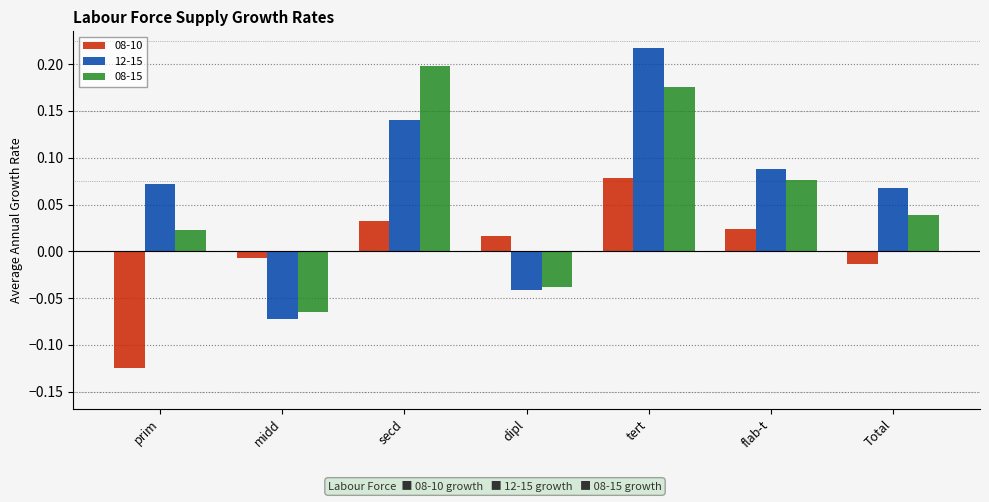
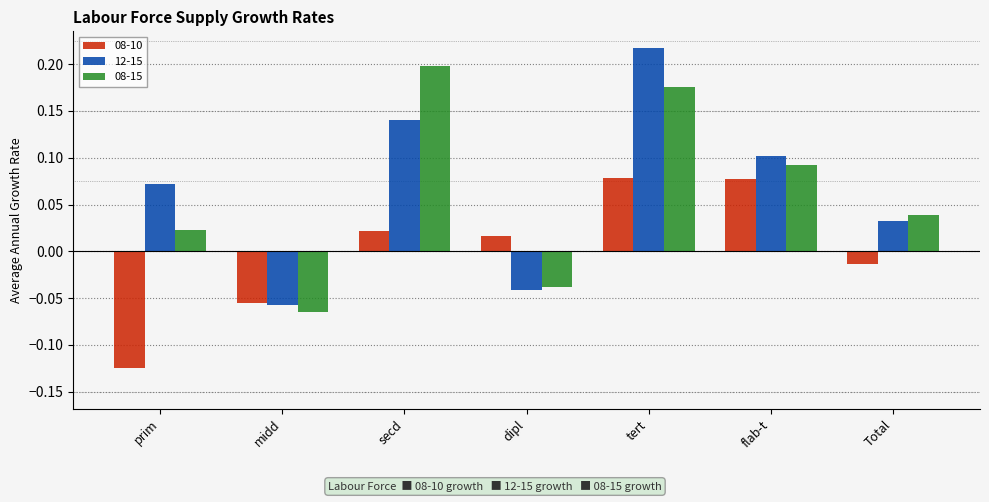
  {
    "08-10": {
      "prim": -0.12,
-     "midd": -0.01,
-     "secd": 0.03,
+     "midd": -0.06,
+     "secd": 0.02,
      "dipl": 0.02,
      "tert": 0.08,
-     "flab-t": 0.02,
+     "flab-t": 0.08,
      "Total": -0.01
    },
    "12-15": {
      "prim": 0.07,
-     "midd": -0.07,
+     "midd": -0.06,
      "secd": 0.14,
      "dipl": -0.04,
      "tert": 0.22,
-     "flab-t": 0.09,
-     "Total": 0.07
+     "flab-t": 0.10,
+     "Total": 0.03
    },
    "08-15": {
      "prim": 0.02,
      "midd": -0.07,
      "secd": 0.20,
      "dipl": -0.04,
      "tert": 0.18,
-     "flab-t": 0.08,
+     "flab-t": 0.09,
      "Total": 0.04
    }
  }
